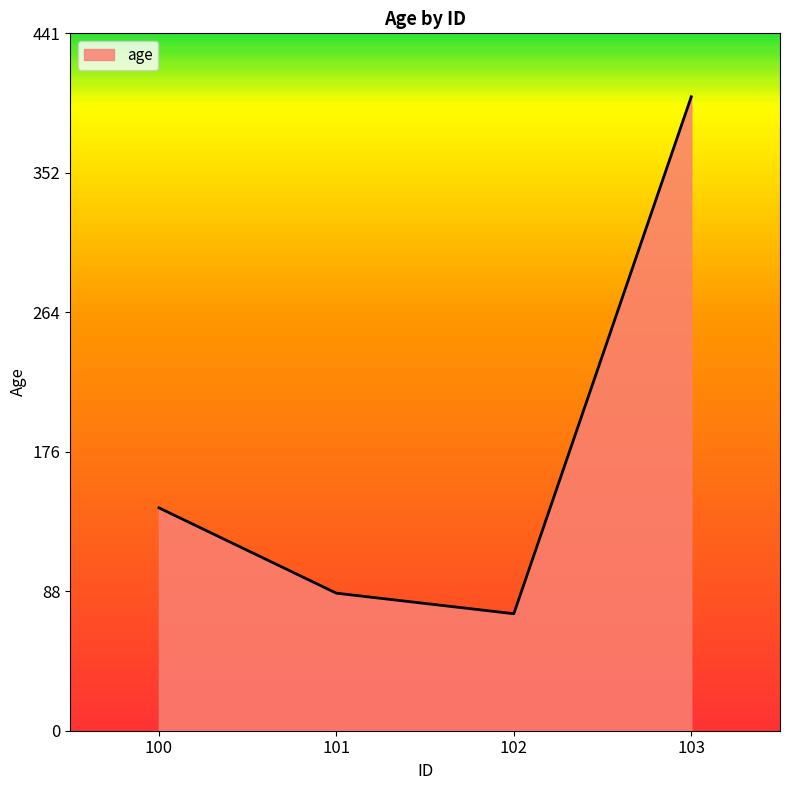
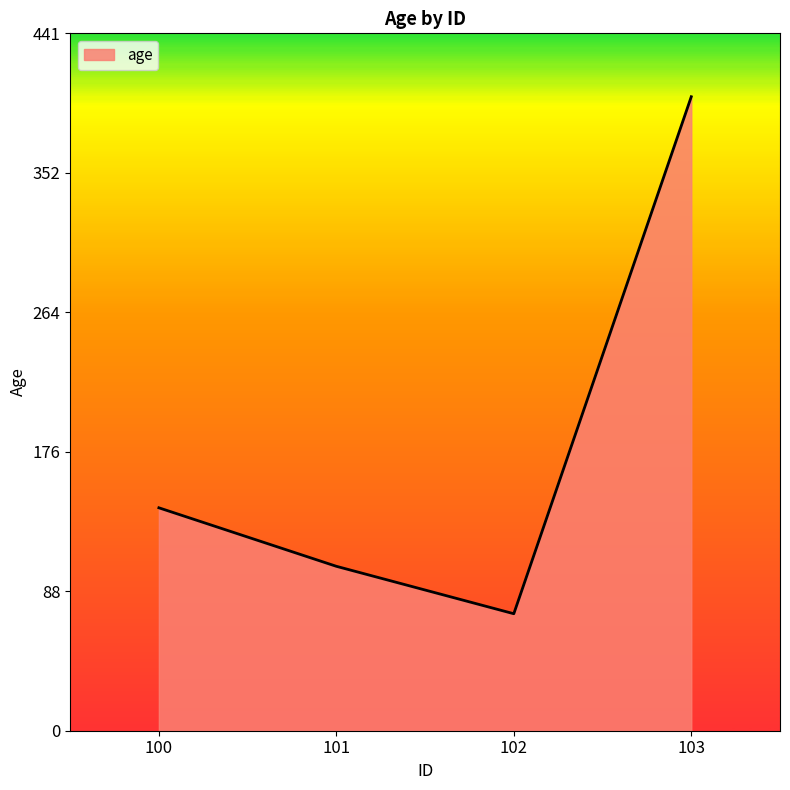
  {
    "100": 141,
-   "101": 87,
+   "101": 104,
    "102": 74,
    "103": 401
  }
